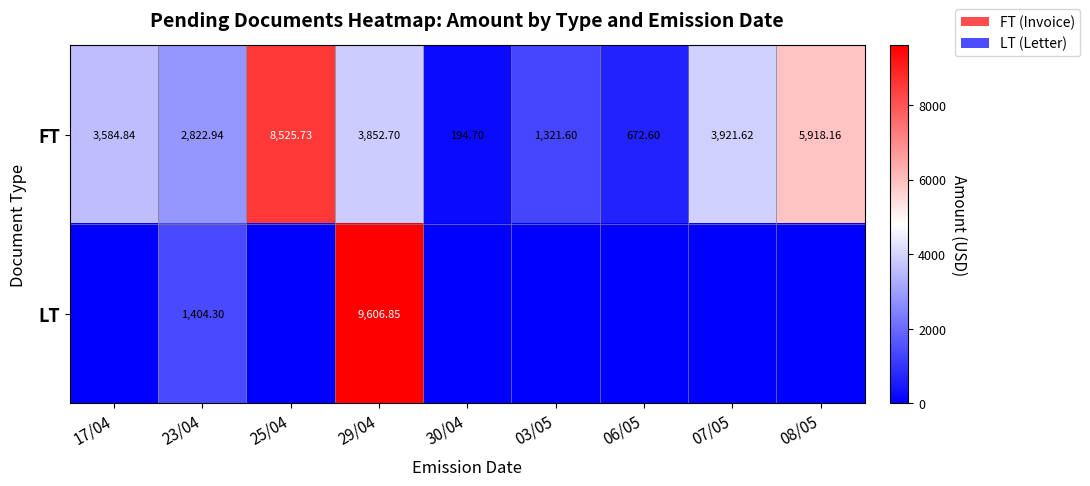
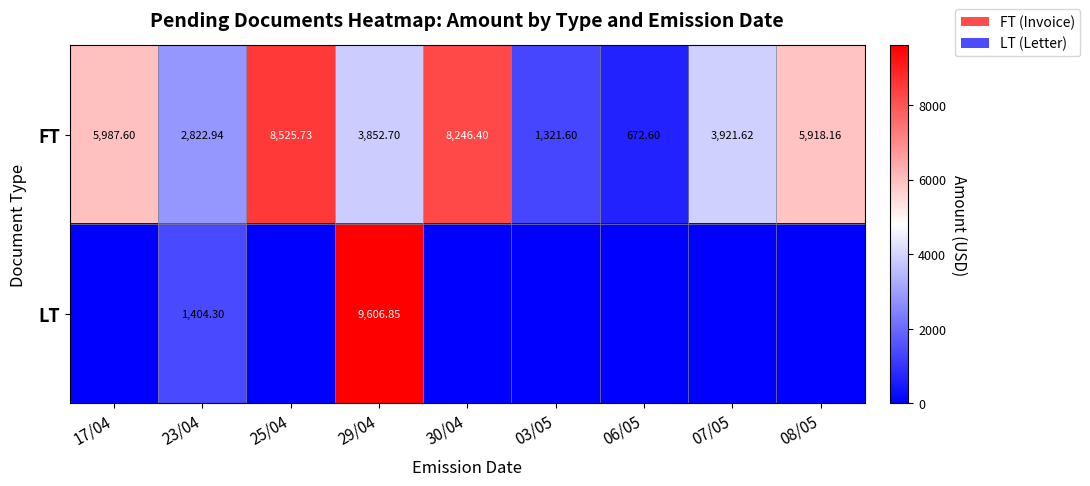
  {
    "FT": {
-     "17/04": "3,584.84",
+     "17/04": "5,987.60",
      "23/04": "2,822.94",
      "25/04": "8,525.73",
      "29/04": "3,852.70",
-     "30/04": "194.70",
+     "30/04": "8,246.40",
      "03/05": "1,321.60",
      "06/05": "672.60",
      "07/05": "3,921.62",
      "08/05": "5,918.16"
    },
    "LT": {
      "23/04": "1,404.30",
      "29/04": "9,606.85"
    }
  }
